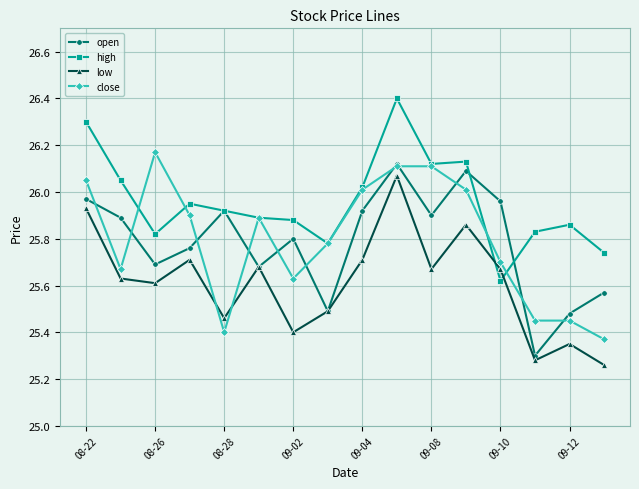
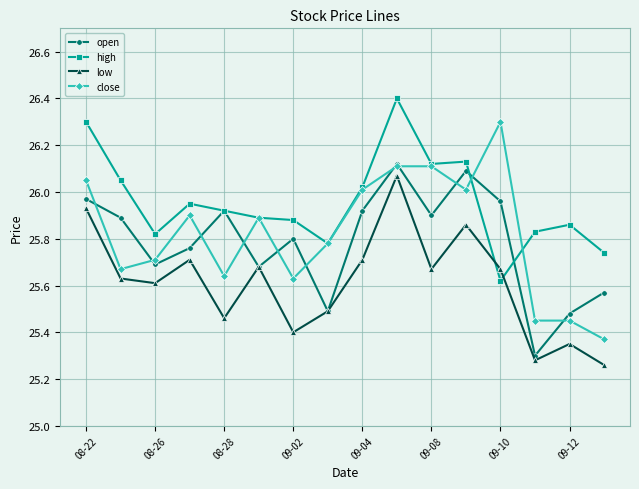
  {
    "high": {
      "08-22": 26.30,
      "08-26": 25.82,
      "09-02": 25.88,
      "09-10": 25.62,
      "09-12": 25.86
    },
    "close": {
      "08-22": 26.05,
-     "08-26": 26.17,
-     "08-28": 25.40,
+     "08-26": 25.71,
+     "08-28": 25.64,
      "09-02": 25.63,
-     "09-10": 25.7,
+     "09-10": 26.3,
      "09-12": 25.45
    }
  }
